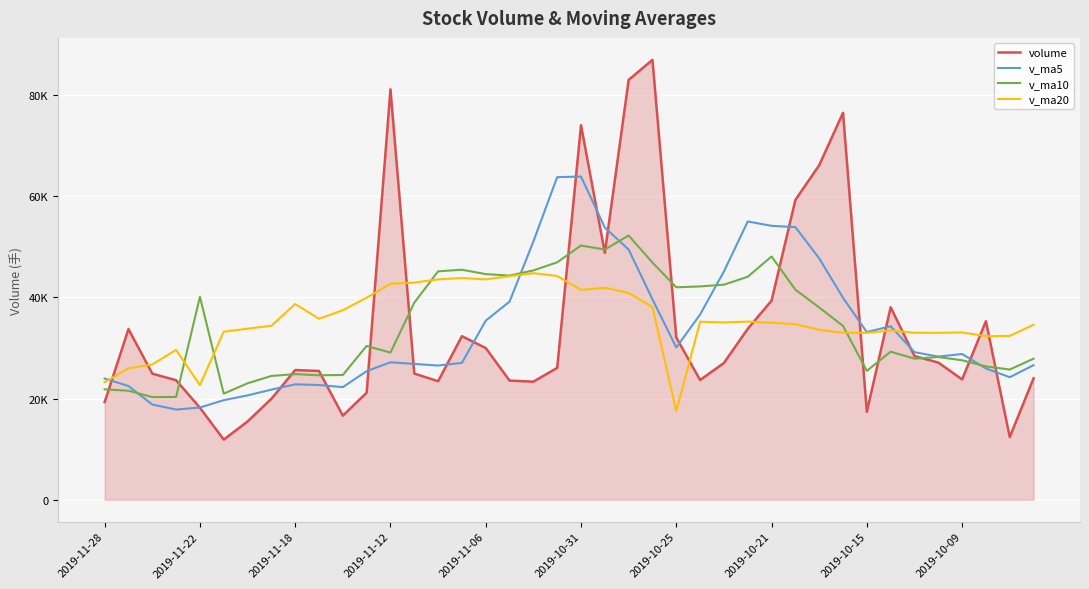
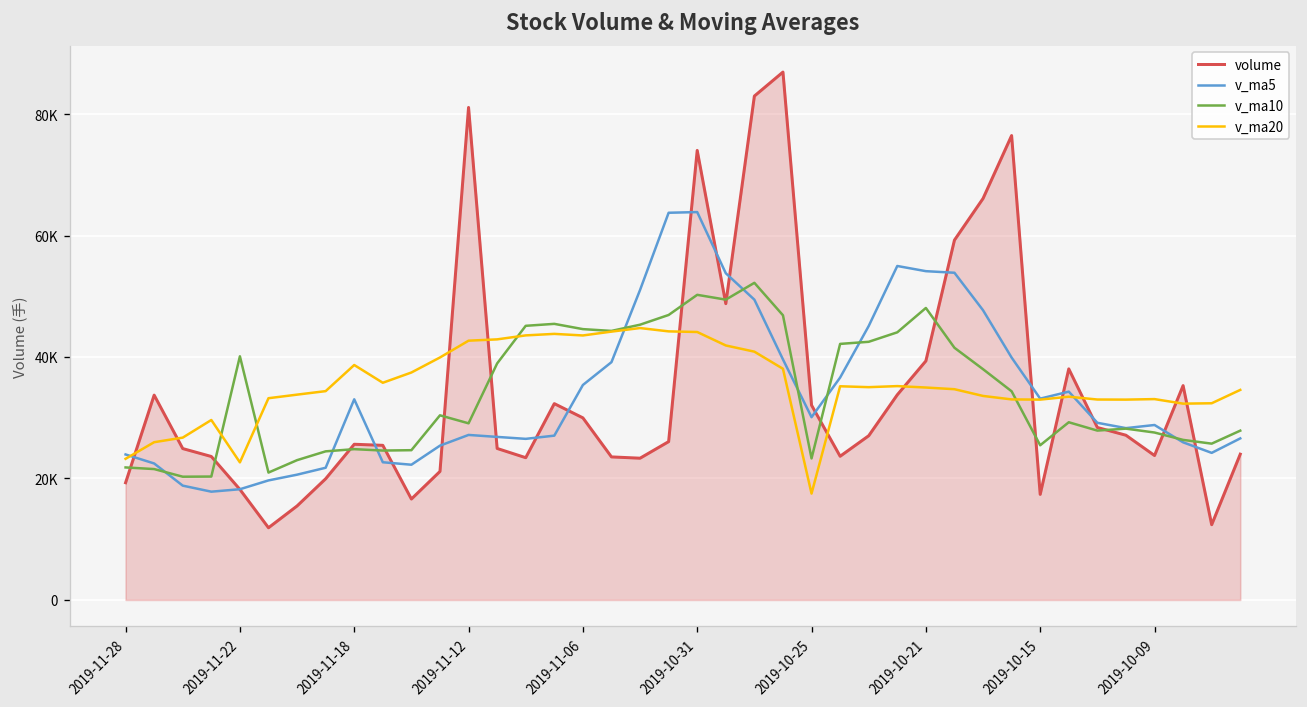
  {
    "volume": {
      "2019-11-28": 19000,
      "2019-11-18": 26000,
      "2019-11-12": 81000,
      "2019-11-06": 30000,
      "2019-10-31": 74000,
      "2019-10-25": 32000,
      "2019-10-21": 39000,
      "2019-10-15": 17000,
      "2019-10-09": 24000
    },
    "v_ma5": {
      "2019-11-28": 24000,
-     "2019-11-18": 23000,
+     "2019-11-18": 33000,
      "2019-11-12": 27000,
      "2019-11-06": 35000,
      "2019-10-31": 64000,
      "2019-10-25": 30000,
      "2019-10-21": 54000,
      "2019-10-09": 29000
    },
    "v_ma10": {
      "2019-11-28": 22000,
      "2019-11-22": 40000,
      "2019-11-18": 25000,
      "2019-11-12": 29000,
      "2019-11-06": 45000,
      "2019-10-31": 50000,
-     "2019-10-25": 42000,
+     "2019-10-25": 23000,
      "2019-10-21": 48000,
      "2019-10-15": 25000,
      "2019-10-09": 28000
    },
    "v_ma20": {
      "2019-11-28": 23000,
      "2019-11-22": 23000,
      "2019-11-18": 39000,
      "2019-11-12": 43000,
      "2019-11-06": 44000,
-     "2019-10-31": 41000,
+     "2019-10-31": 44000,
      "2019-10-25": 18000,
      "2019-10-21": 35000,
      "2019-10-09": 33000
    }
  }
